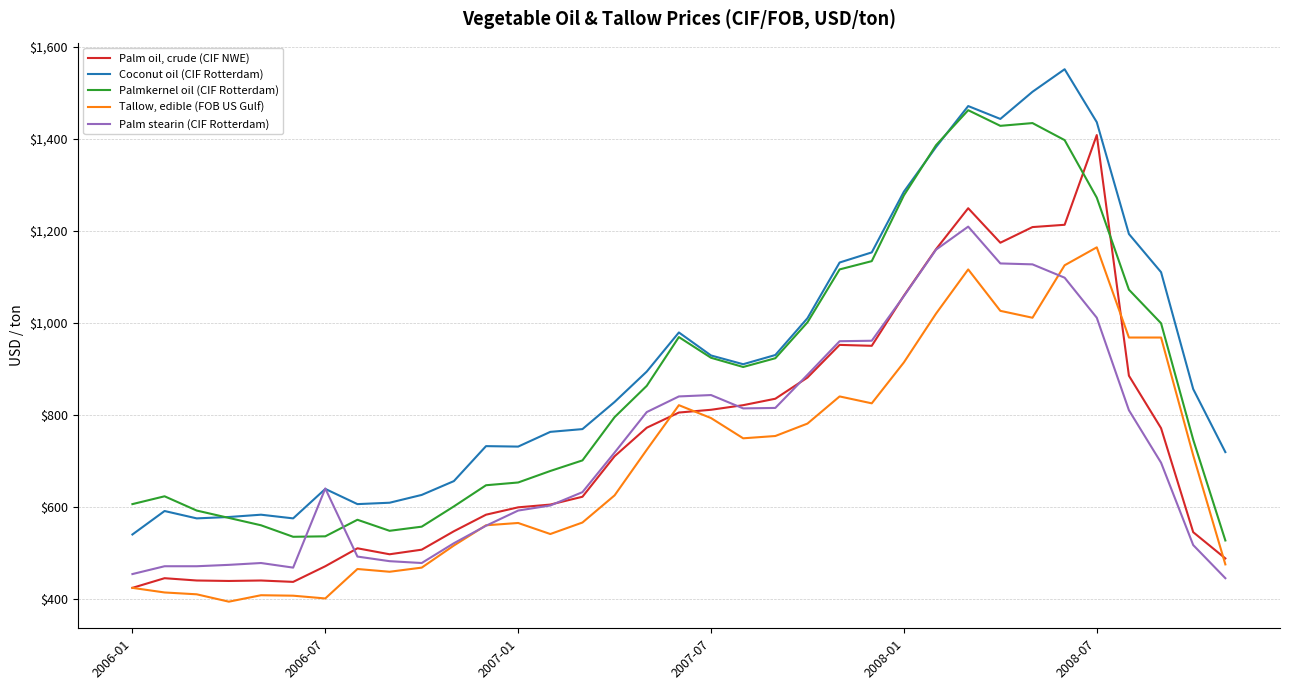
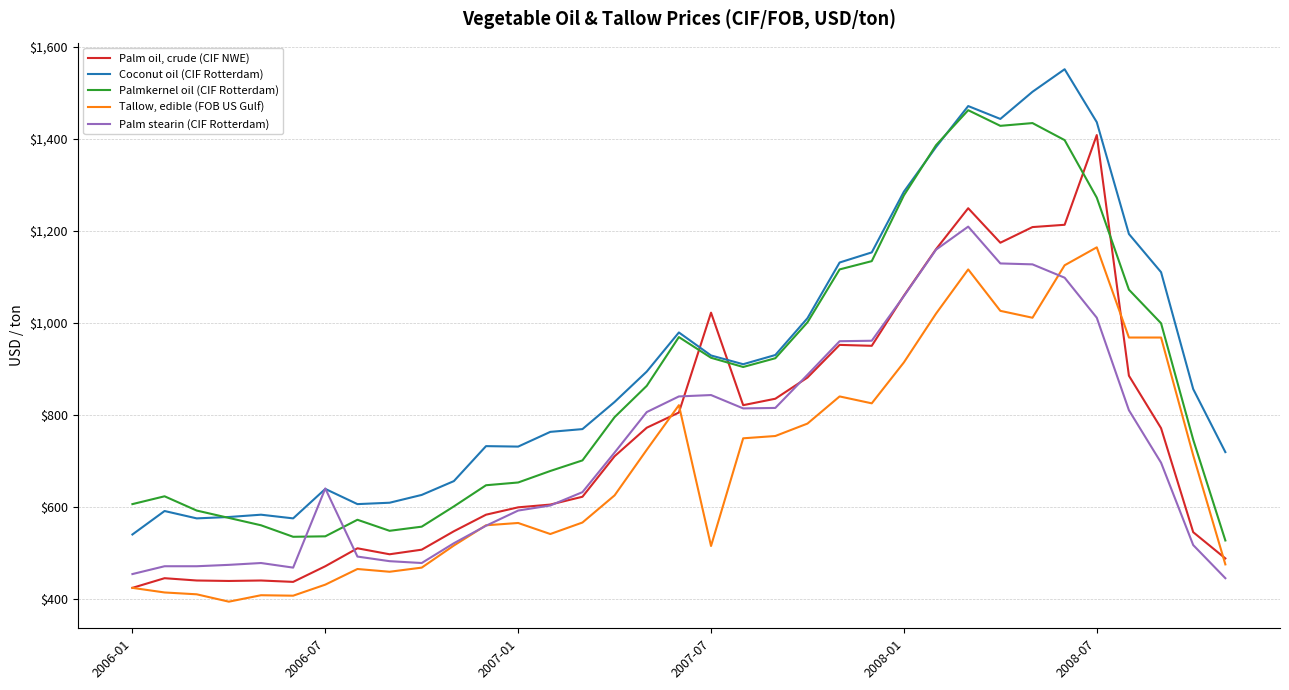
  {
    "Palm oil, crude (CIF NWE)": {
      "2006-07": "$470",
      "2007-01": "$600",
-     "2007-07": "$810",
+     "2007-07": "$1,020",
      "2008-07": "$1,410"
    },
    "Coconut oil (CIF Rotterdam)": {
      "2006-01": "$540",
      "2007-01": "$730",
      "2008-01": "$1,290",
      "2008-07": "$1,440"
    },
    "Palmkernel oil (CIF Rotterdam)": {
      "2006-01": "$610",
      "2006-07": "$540",
      "2007-01": "$650",
      "2008-01": "$1,280",
      "2008-07": "$1,270"
    },
    "Tallow, edible (FOB US Gulf)": {
-     "2006-07": "$400",
+     "2006-07": "$430",
      "2007-01": "$570",
-     "2007-07": "$790",
+     "2007-07": "$520",
      "2008-01": "$910",
      "2008-07": "$1,160"
    },
    "Palm stearin (CIF Rotterdam)": {
      "2006-01": "$450",
      "2007-01": "$590",
      "2007-07": "$840",
      "2008-07": "$1,010"
    }
  }
